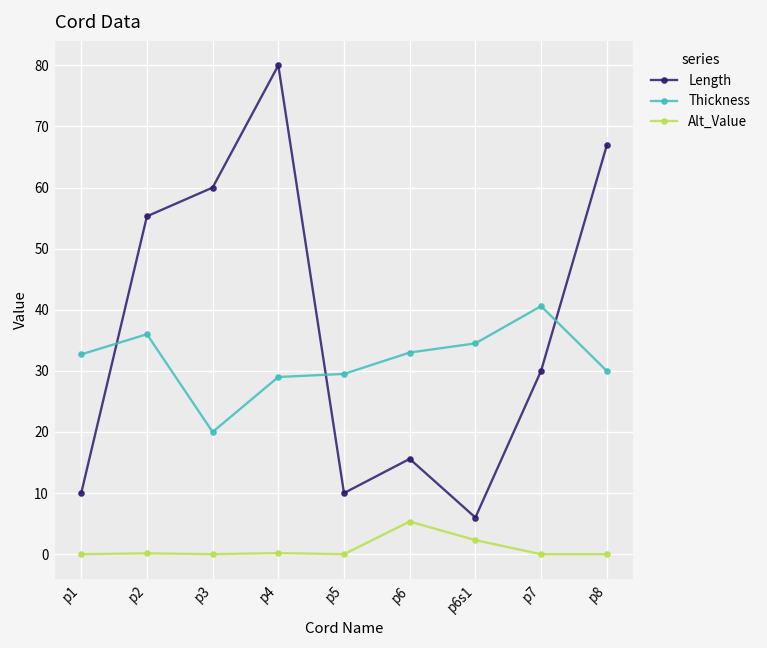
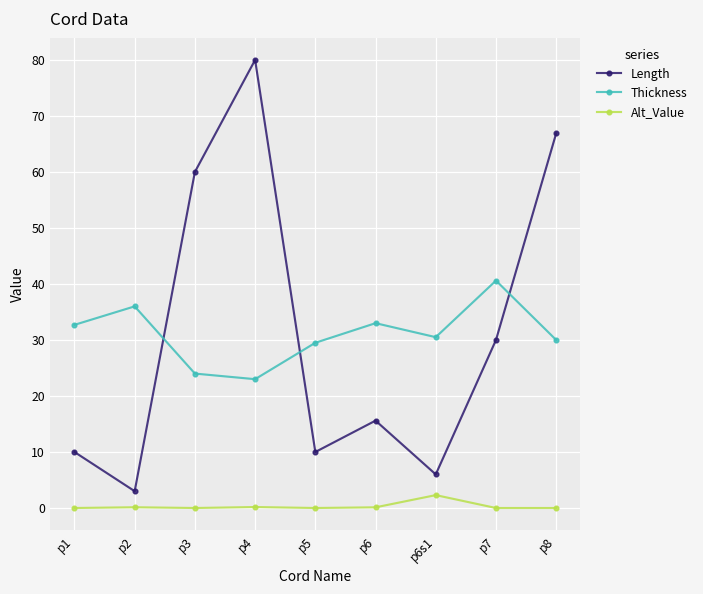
  {
    "Length": {
      "p1": 10,
-     "p2": 55,
+     "p2": 3,
      "p3": 60,
      "p4": 80,
      "p5": 10,
      "p6": 16,
      "p6s1": 6,
      "p7": 30,
      "p8": 67
    },
    "Thickness": {
      "p1": 33,
      "p2": 36,
-     "p3": 20,
-     "p4": 29,
+     "p3": 24,
+     "p4": 23,
      "p5": 30,
      "p6": 33,
-     "p6s1": 35,
+     "p6s1": 31,
      "p7": 41,
      "p8": 30
    },
    "Alt_Value": {
      "p1": 0,
      "p2": 0,
      "p3": 0,
      "p4": 0,
      "p5": 0,
-     "p6": 5,
+     "p6": 0,
      "p6s1": 2,
      "p7": 0,
      "p8": 0
    }
  }
